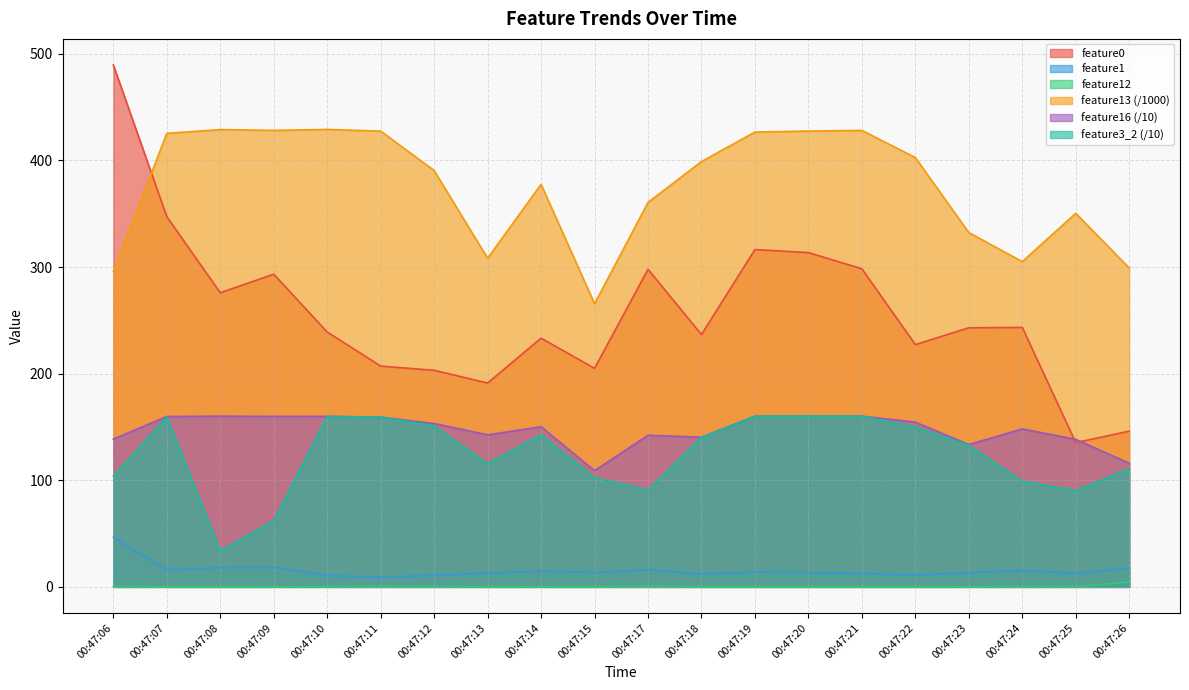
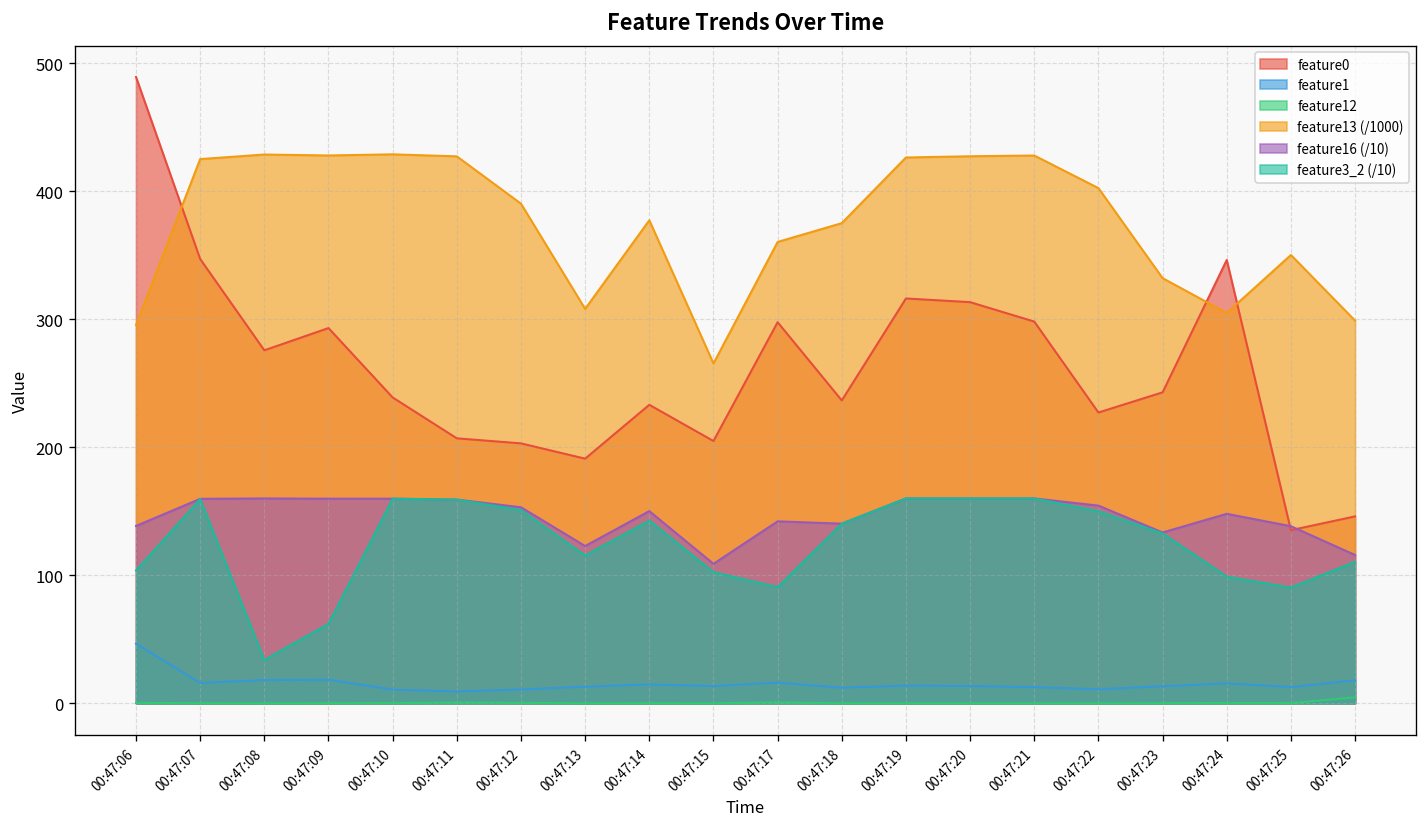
  {
    "feature0": {
      "00:47:06": 489,
      "00:47:07": 347,
      "00:47:08": 276,
      "00:47:09": 293,
      "00:47:10": 239,
      "00:47:11": 207,
      "00:47:12": 203,
      "00:47:13": 191,
      "00:47:14": 233,
      "00:47:15": 205,
      "00:47:17": 298,
      "00:47:18": 237,
      "00:47:19": 316,
      "00:47:20": 314,
      "00:47:21": 298,
      "00:47:22": 227,
      "00:47:23": 243,
-     "00:47:24": 243,
+     "00:47:24": 346,
      "00:47:25": 135,
      "00:47:26": 146
    },
    "feature1": {
      "00:47:06": 47,
      "00:47:07": 16,
      "00:47:08": 18,
      "00:47:09": 18,
      "00:47:10": 11,
      "00:47:11": 9,
      "00:47:12": 11,
      "00:47:13": 13,
      "00:47:14": 15,
      "00:47:15": 13,
      "00:47:17": 16,
      "00:47:18": 12,
      "00:47:19": 14,
      "00:47:20": 13,
      "00:47:21": 13,
      "00:47:22": 11,
      "00:47:23": 13,
      "00:47:24": 16,
      "00:47:25": 13,
      "00:47:26": 18
    },
    "feature13 (/1000)": {
      "00:47:06": 296,
      "00:47:07": 425,
      "00:47:08": 429,
      "00:47:09": 428,
      "00:47:10": 429,
      "00:47:11": 427,
      "00:47:12": 390,
      "00:47:13": 308,
      "00:47:14": 377,
      "00:47:15": 266,
      "00:47:17": 361,
-     "00:47:18": 399,
+     "00:47:18": 375,
      "00:47:19": 427,
      "00:47:20": 428,
      "00:47:21": 428,
      "00:47:22": 403,
      "00:47:23": 332,
      "00:47:24": 305,
      "00:47:25": 350,
      "00:47:26": 299
    },
    "feature16 (/10)": {
      "00:47:06": 139,
      "00:47:08": 160,
      "00:47:09": 160,
-     "00:47:13": 143,
+     "00:47:13": 123,
      "00:47:14": 150,
      "00:47:15": 109,
      "00:47:17": 142,
      "00:47:22": 155,
      "00:47:24": 148,
      "00:47:25": 138,
      "00:47:26": 116
    }
  }
